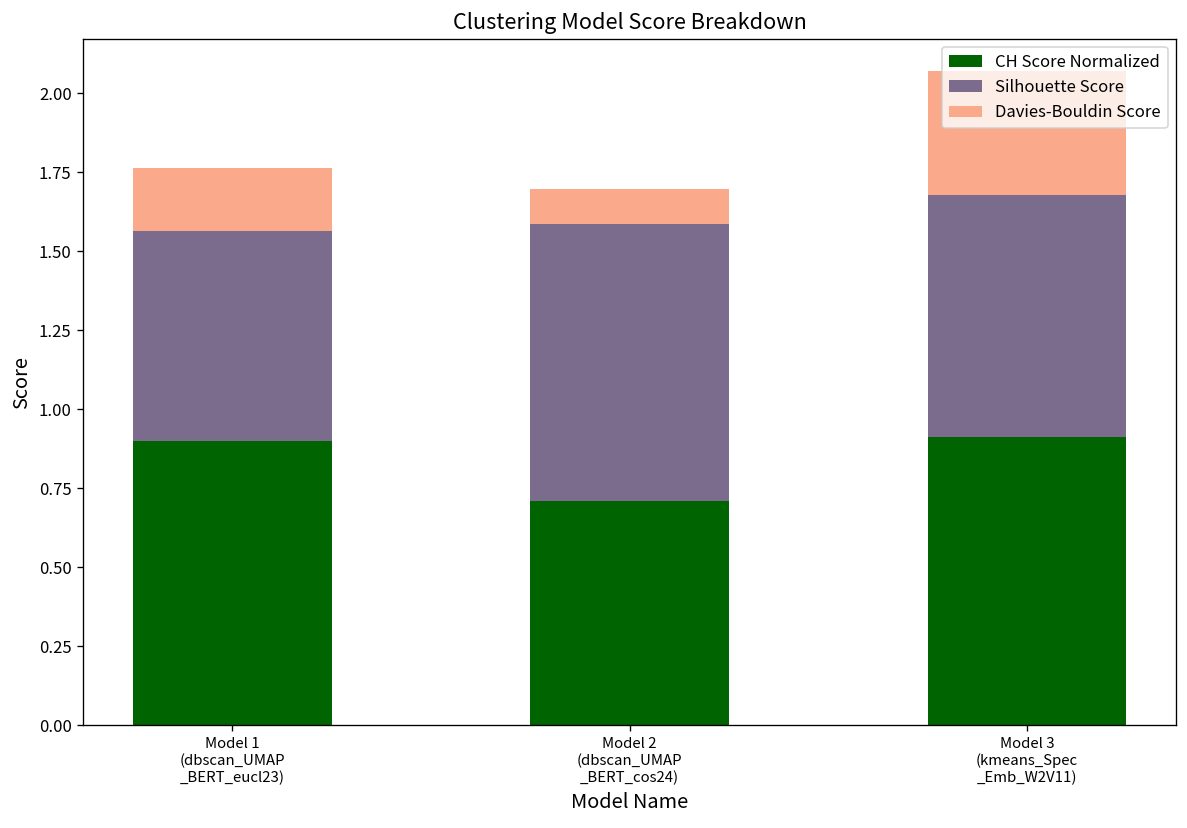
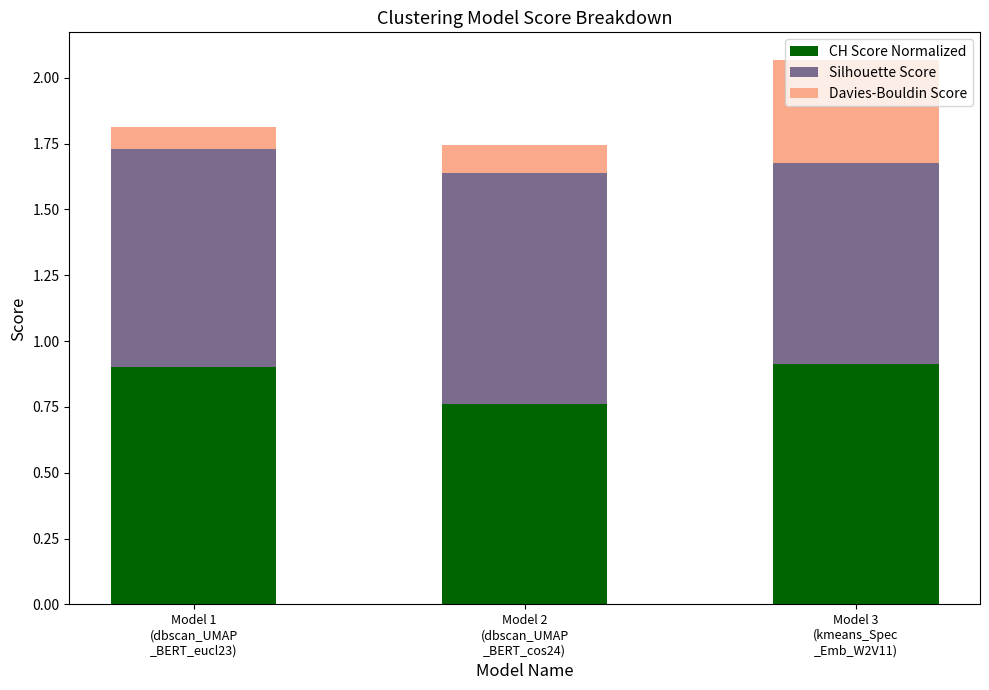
  {
    "CH Score Normalized": {
      "Model 1 (dbscan_UMAP _BERT_eucl23)": 0.90,
-     "Model 2 (dbscan_UMAP _BERT_cos24)": 0.71,
+     "Model 2 (dbscan_UMAP _BERT_cos24)": 0.76,
      "Model 3 (kmeans_Spec _Emb_W2V11)": 0.91
    },
    "Silhouette Score": {
-     "Model 1 (dbscan_UMAP _BERT_eucl23)": 0.66,
+     "Model 1 (dbscan_UMAP _BERT_eucl23)": 0.83,
      "Model 2 (dbscan_UMAP _BERT_cos24)": 0.88,
      "Model 3 (kmeans_Spec _Emb_W2V11)": 0.77
    },
    "Davies-Bouldin Score": {
-     "Model 1 (dbscan_UMAP _BERT_eucl23)": 0.20,
+     "Model 1 (dbscan_UMAP _BERT_eucl23)": 0.08,
      "Model 2 (dbscan_UMAP _BERT_cos24)": 0.11
    }
  }
